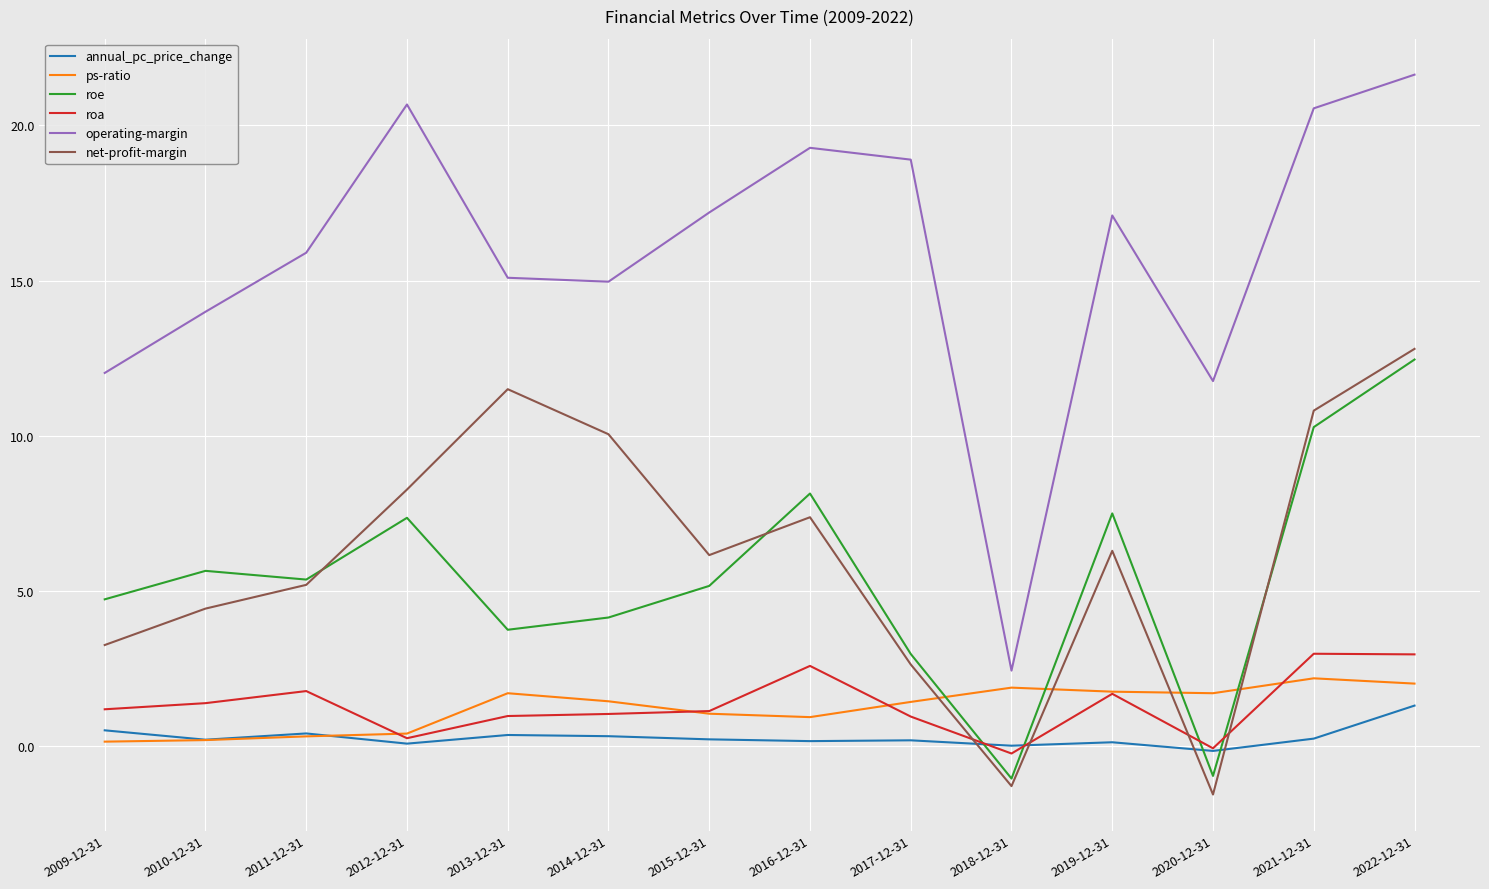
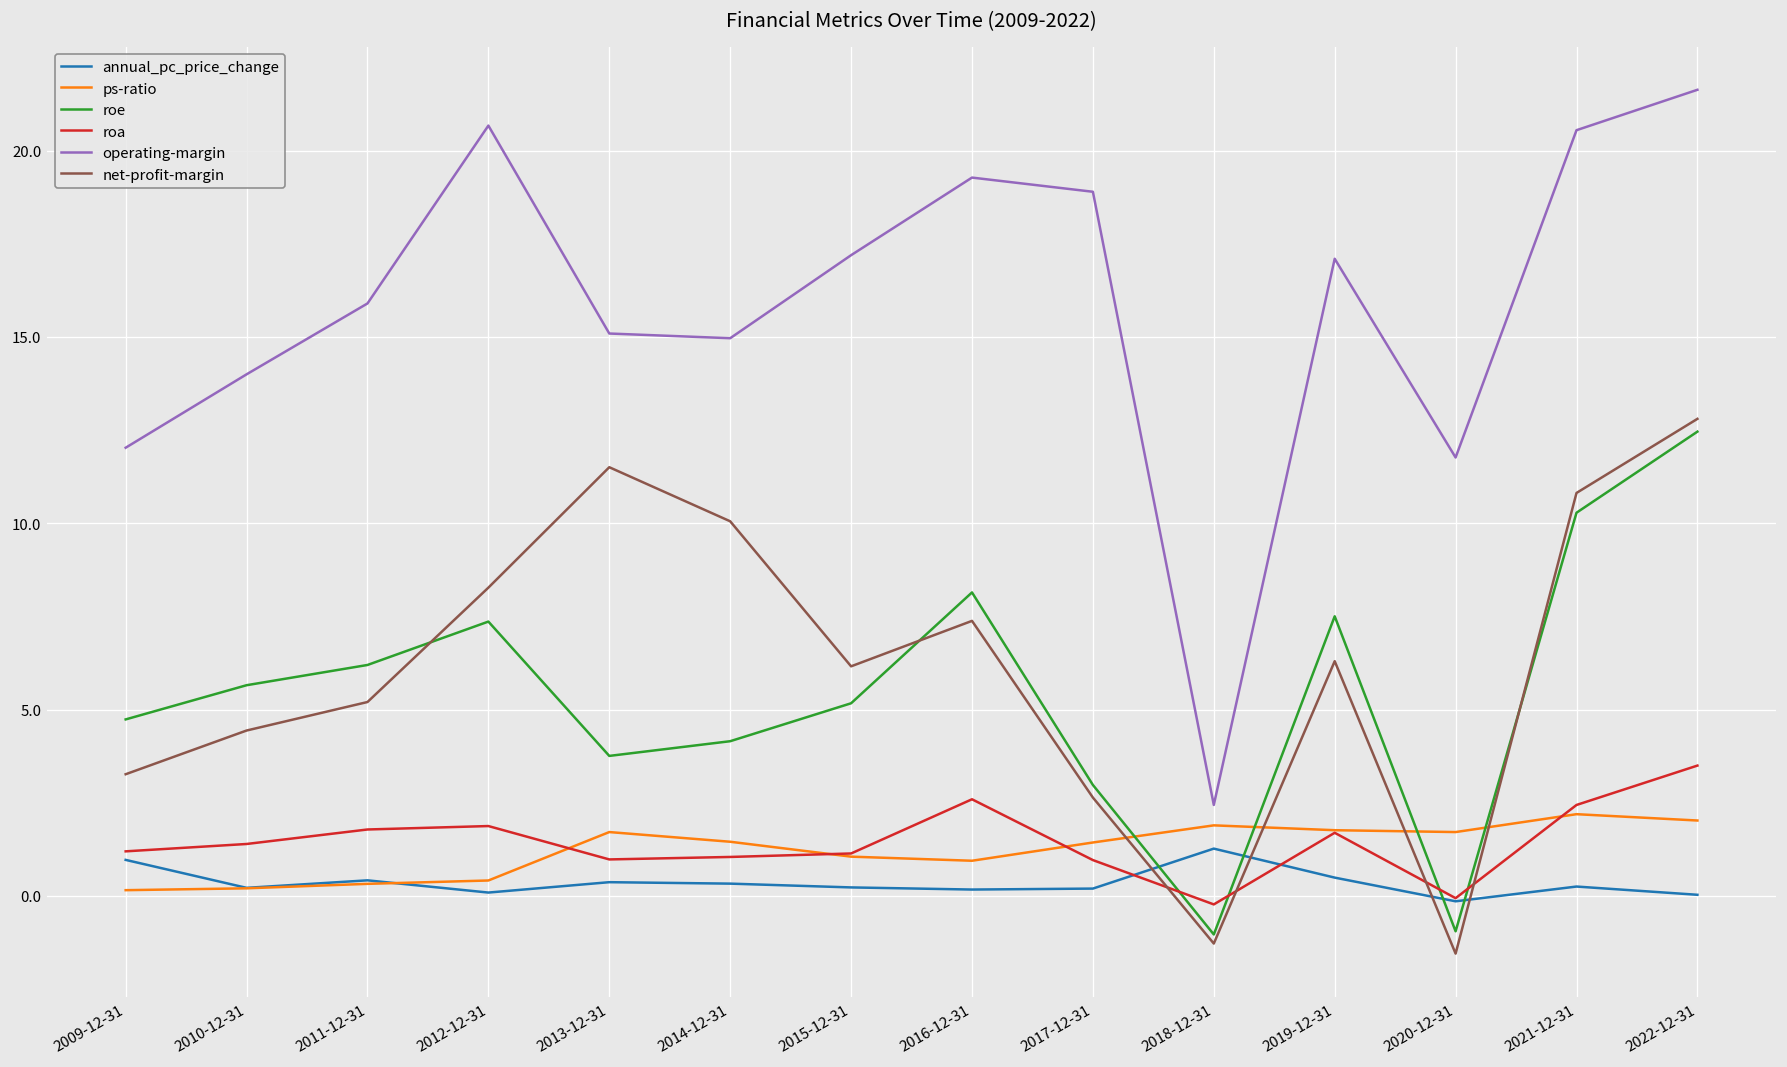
  {
    "annual_pc_price_change": {
-     "2009-12-31": 0.5,
+     "2009-12-31": 1.0,
      "2011-12-31": 0.4,
      "2012-12-31": 0.1,
      "2013-12-31": 0.4,
      "2014-12-31": 0.3,
      "2015-12-31": 0.2,
      "2016-12-31": 0.2,
      "2017-12-31": 0.2,
-     "2018-12-31": 0.0,
-     "2019-12-31": 0.1,
+     "2018-12-31": 1.3,
+     "2019-12-31": 0.5,
      "2020-12-31": -0.1,
      "2021-12-31": 0.2,
-     "2022-12-31": 1.3
+     "2022-12-31": 0.0
    },
    "ps-ratio": {
      "2009-12-31": 0.2,
      "2011-12-31": 0.3,
      "2012-12-31": 0.4,
      "2013-12-31": 1.7,
      "2014-12-31": 1.5,
      "2015-12-31": 1.1,
      "2016-12-31": 0.9,
      "2017-12-31": 1.4,
      "2018-12-31": 1.9,
      "2020-12-31": 1.7,
      "2021-12-31": 2.2,
      "2022-12-31": 2.0
    },
    "roe": {
      "2009-12-31": 4.7,
      "2010-12-31": 5.7,
-     "2011-12-31": 5.4,
+     "2011-12-31": 6.2,
      "2012-12-31": 7.4,
      "2013-12-31": 3.8,
      "2014-12-31": 4.1,
      "2015-12-31": 5.2,
      "2016-12-31": 8.1,
      "2017-12-31": 3.0,
      "2018-12-31": -1.0,
      "2019-12-31": 7.5,
      "2020-12-31": -1.0,
      "2021-12-31": 10.3,
      "2022-12-31": 12.5
    },
    "roa": {
      "2009-12-31": 1.2,
      "2010-12-31": 1.4,
      "2011-12-31": 1.8,
-     "2012-12-31": 0.3,
+     "2012-12-31": 1.9,
      "2013-12-31": 1.0,
      "2014-12-31": 1.0,
      "2015-12-31": 1.1,
      "2016-12-31": 2.6,
      "2017-12-31": 1.0,
      "2018-12-31": -0.2,
      "2020-12-31": -0.1,
-     "2021-12-31": 3.0,
-     "2022-12-31": 3.0
+     "2021-12-31": 2.4,
+     "2022-12-31": 3.5
    },
    "operating-margin": {
      "2009-12-31": 12.0,
      "2010-12-31": 14.0,
      "2011-12-31": 15.9,
      "2012-12-31": 20.7,
      "2013-12-31": 15.1,
      "2014-12-31": 15.0,
      "2015-12-31": 17.2,
      "2016-12-31": 19.3,
      "2017-12-31": 18.9,
      "2018-12-31": 2.4,
      "2019-12-31": 17.1,
      "2020-12-31": 11.8,
      "2021-12-31": 20.6,
      "2022-12-31": 21.6
    },
    "net-profit-margin": {
      "2009-12-31": 3.3,
      "2010-12-31": 4.4,
      "2011-12-31": 5.2,
      "2012-12-31": 8.3,
      "2013-12-31": 11.5,
      "2014-12-31": 10.1,
      "2015-12-31": 6.2,
      "2016-12-31": 7.4,
      "2017-12-31": 2.6,
      "2018-12-31": -1.3,
      "2019-12-31": 6.3,
      "2020-12-31": -1.6,
      "2021-12-31": 10.8,
      "2022-12-31": 12.8
    }
  }
